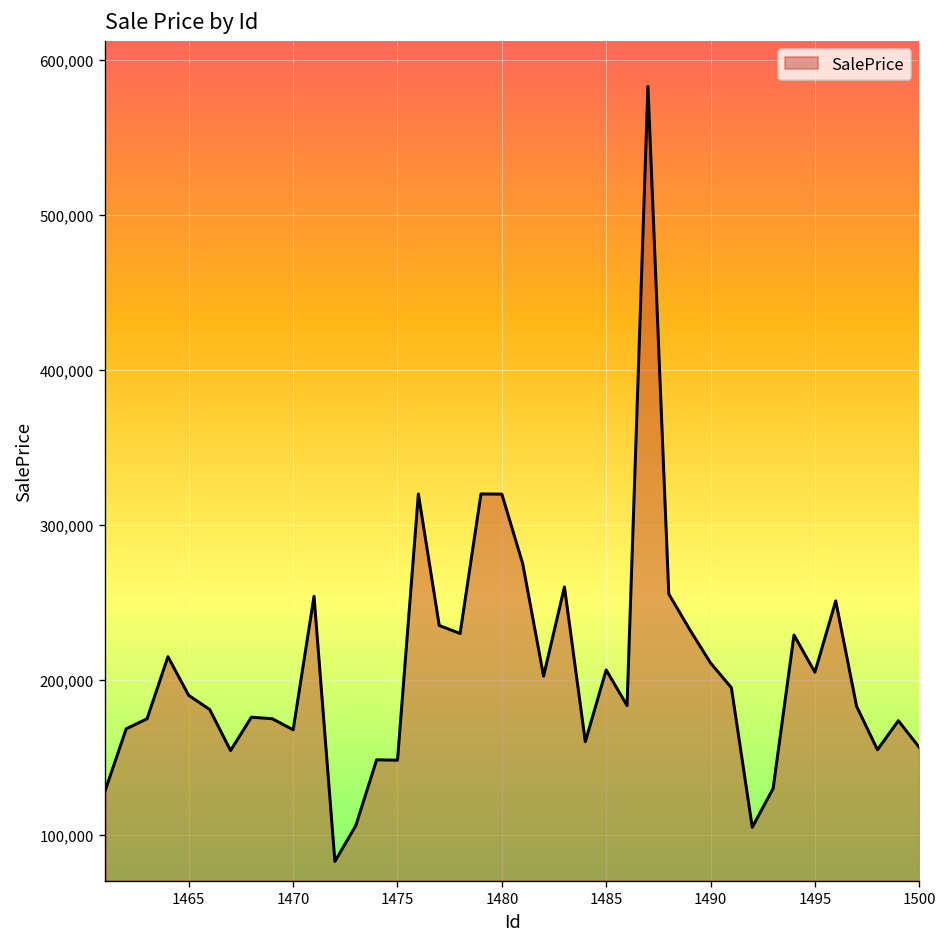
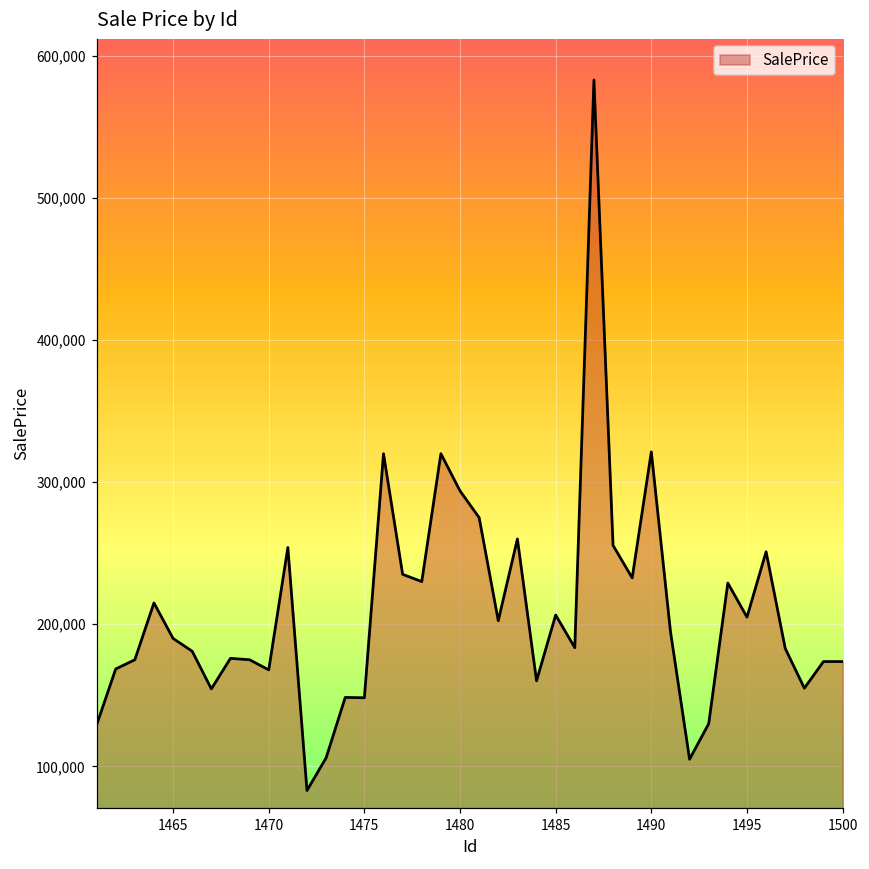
  {
    "1465": "190,000",
    "1470": "168,000",
    "1475": "148,000",
-   "1480": "320,000",
+   "1480": "294,000",
    "1485": "206,000",
-   "1490": "211,000",
+   "1490": "321,000",
    "1495": "205,000",
-   "1500": "157,000"
+   "1500": "174,000"
  }
